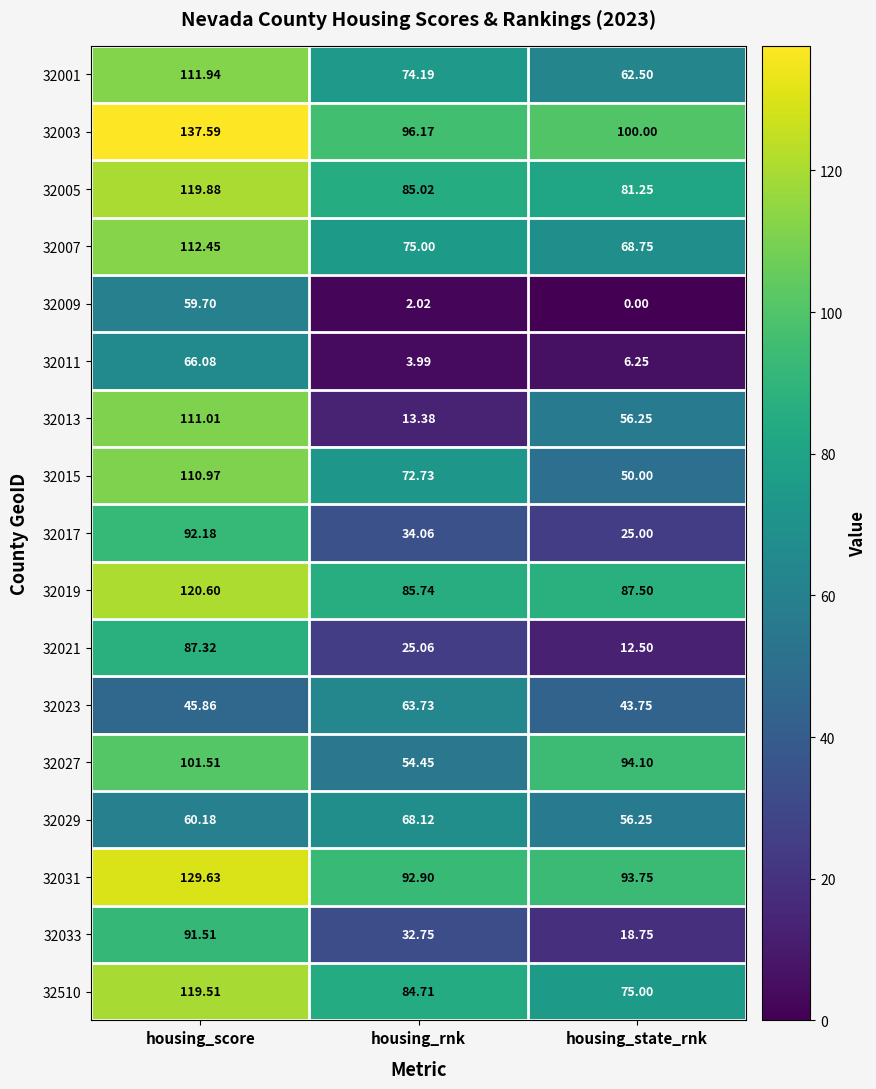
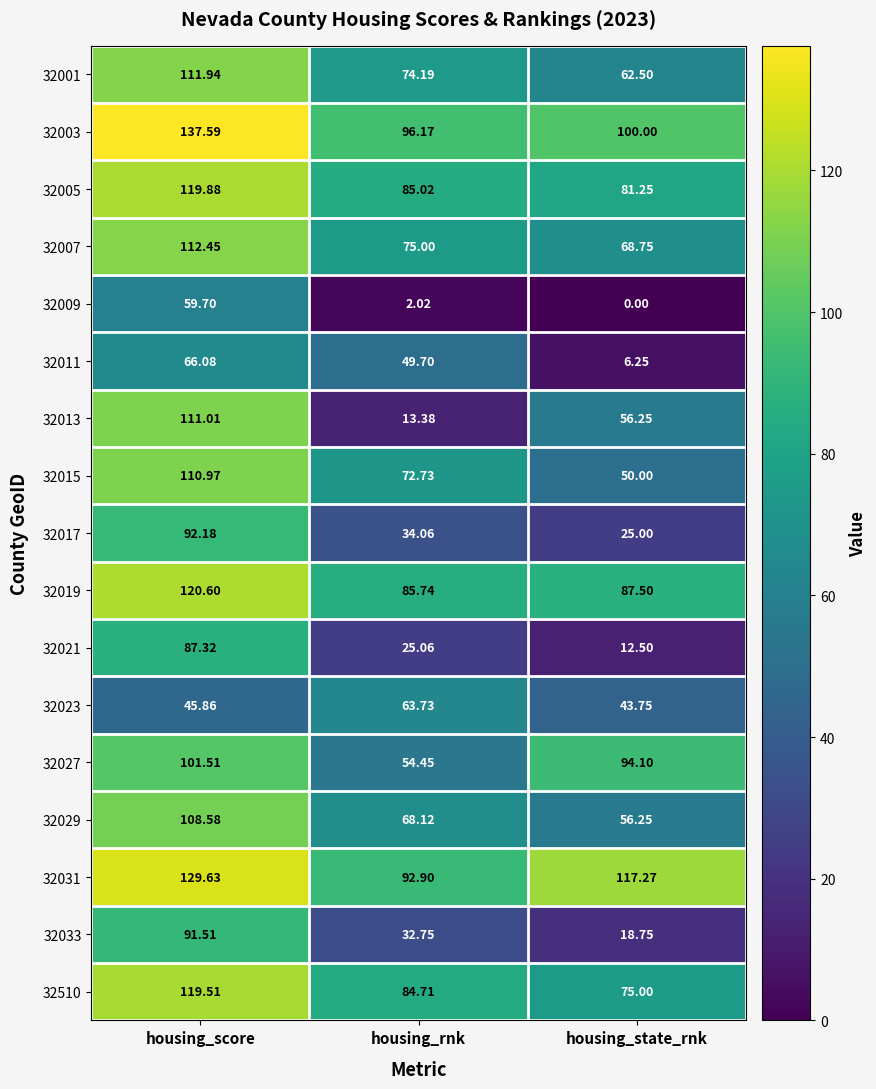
  {
    "32001": {
      "housing_score": 111.94,
      "housing_rnk": 74.19,
      "housing_state_rnk": 62.50
    },
    "32003": {
      "housing_score": 137.59,
      "housing_rnk": 96.17,
      "housing_state_rnk": 100.00
    },
    "32005": {
      "housing_score": 119.88,
      "housing_rnk": 85.02,
      "housing_state_rnk": 81.25
    },
    "32007": {
      "housing_score": 112.45,
      "housing_rnk": 75.00,
      "housing_state_rnk": 68.75
    },
    "32009": {
      "housing_score": 59.70,
      "housing_rnk": 2.02,
      "housing_state_rnk": 0.00
    },
    "32011": {
      "housing_score": 66.08,
-     "housing_rnk": 3.99,
+     "housing_rnk": 49.70,
      "housing_state_rnk": 6.25
    },
    "32013": {
      "housing_score": 111.01,
      "housing_rnk": 13.38,
      "housing_state_rnk": 56.25
    },
    "32015": {
      "housing_score": 110.97,
      "housing_rnk": 72.73,
      "housing_state_rnk": 50.00
    },
    "32017": {
      "housing_score": 92.18,
      "housing_rnk": 34.06,
      "housing_state_rnk": 25.00
    },
    "32019": {
      "housing_score": 120.60,
      "housing_rnk": 85.74,
      "housing_state_rnk": 87.50
    },
    "32021": {
      "housing_score": 87.32,
      "housing_rnk": 25.06,
      "housing_state_rnk": 12.50
    },
    "32023": {
      "housing_score": 45.86,
      "housing_rnk": 63.73,
      "housing_state_rnk": 43.75
    },
    "32027": {
      "housing_score": 101.51,
      "housing_rnk": 54.45,
      "housing_state_rnk": 94.10
    },
    "32029": {
-     "housing_score": 60.18,
+     "housing_score": 108.58,
      "housing_rnk": 68.12,
      "housing_state_rnk": 56.25
    },
    "32031": {
      "housing_score": 129.63,
      "housing_rnk": 92.90,
-     "housing_state_rnk": 93.75
+     "housing_state_rnk": 117.27
    },
    "32033": {
      "housing_score": 91.51,
      "housing_rnk": 32.75,
      "housing_state_rnk": 18.75
    },
    "32510": {
      "housing_score": 119.51,
      "housing_rnk": 84.71,
      "housing_state_rnk": 75.00
    }
  }
